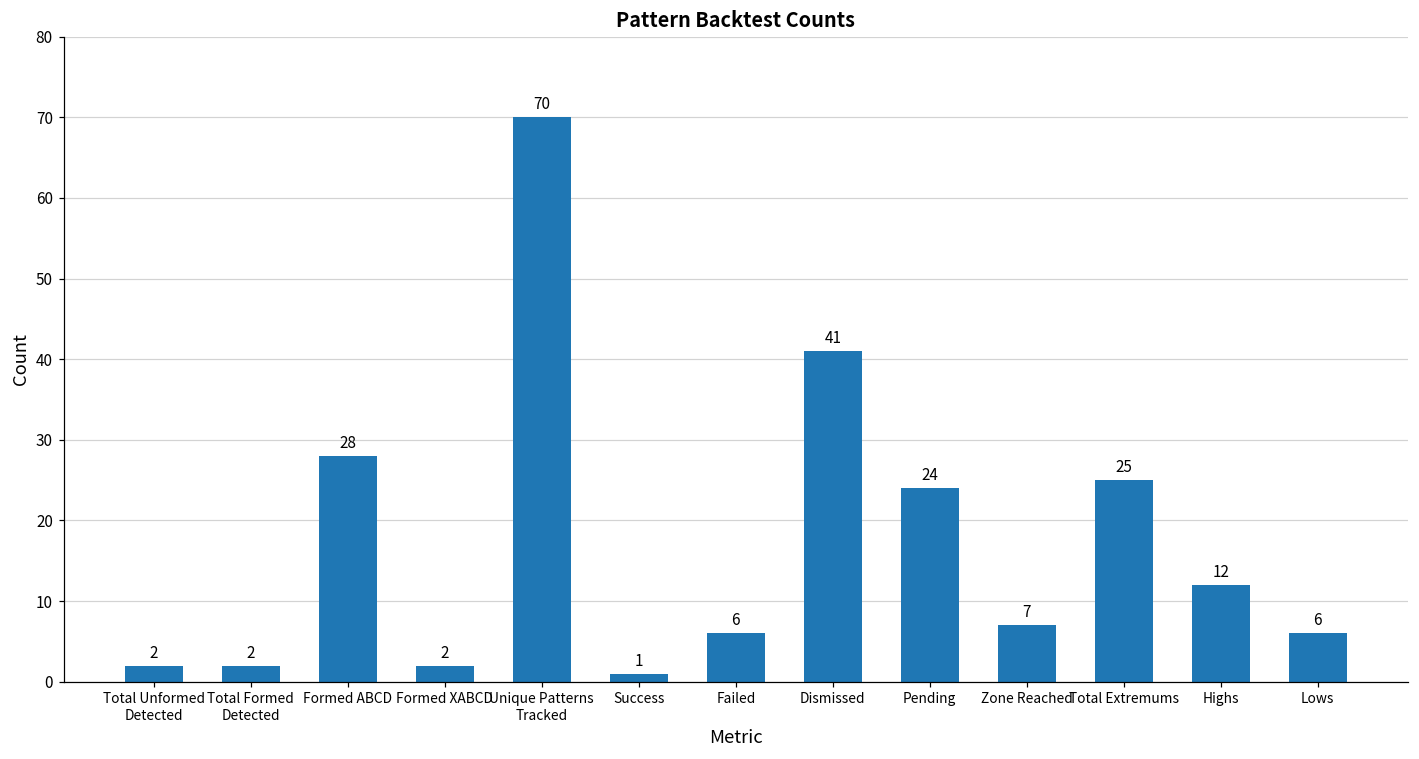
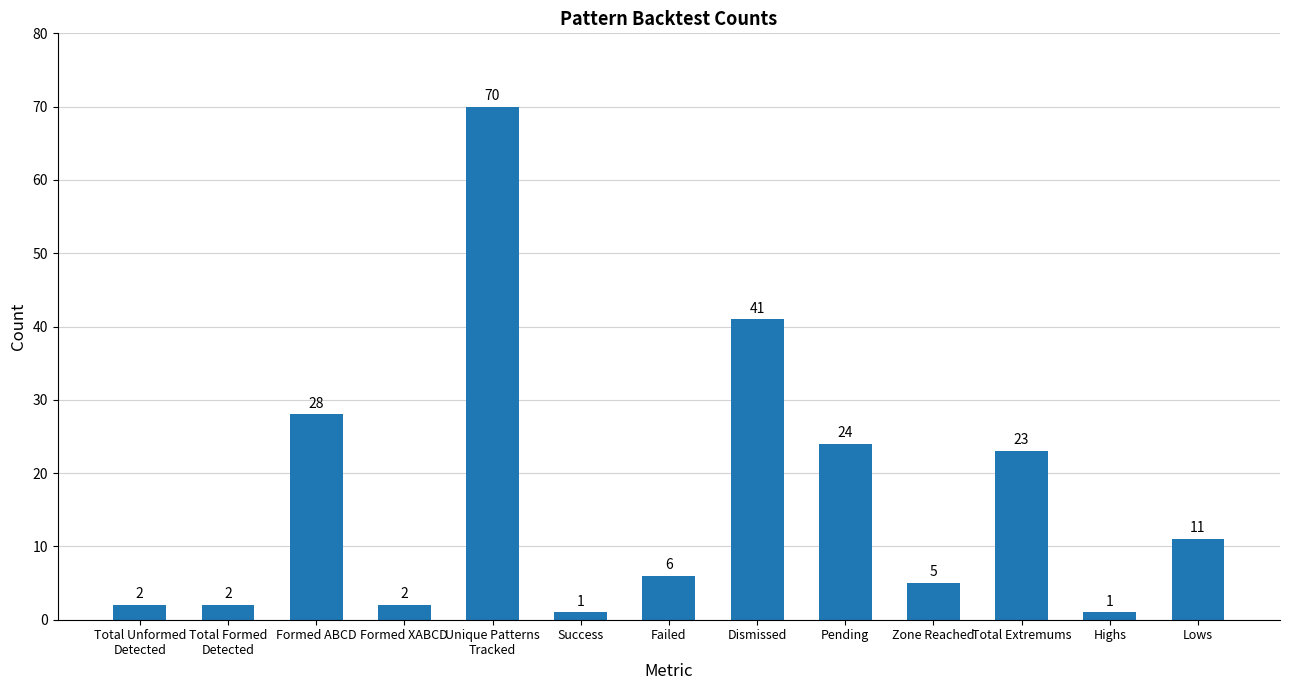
  {
    "Total Unformed Detected": 2,
    "Total Formed Detected": 2,
    "Formed ABCD": 28,
    "Formed XABCD": 2,
    "Unique Patterns Tracked": 70,
    "Success": 1,
    "Failed": 6,
    "Dismissed": 41,
    "Pending": 24,
-   "Zone Reached": 7,
-   "Total Extremums": 25,
-   "Highs": 12,
-   "Lows": 6
+   "Zone Reached": 5,
+   "Total Extremums": 23,
+   "Highs": 1,
+   "Lows": 11
  }
